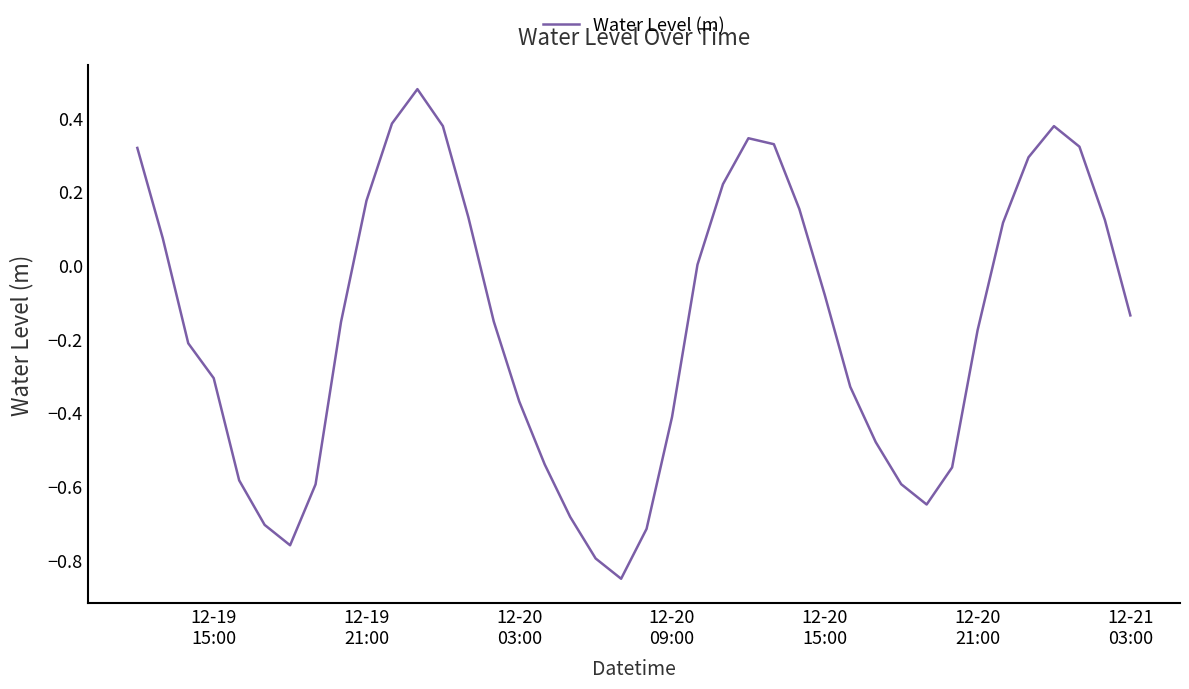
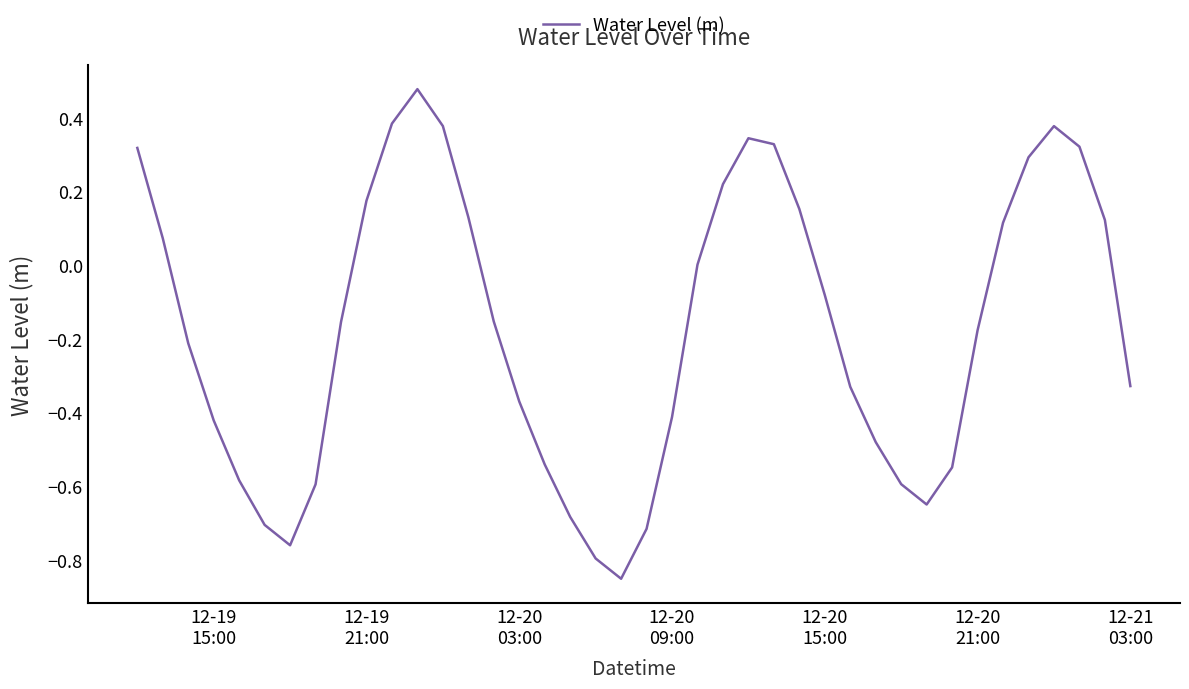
  {
-   "12-19 15:00": -0.31,
+   "12-19 15:00": -0.42,
    "12-19 21:00": 0.17,
    "12-20 03:00": -0.37,
    "12-20 09:00": -0.41,
    "12-20 15:00": -0.08,
    "12-20 21:00": -0.18,
-   "12-21 03:00": -0.14
+   "12-21 03:00": -0.33
  }
